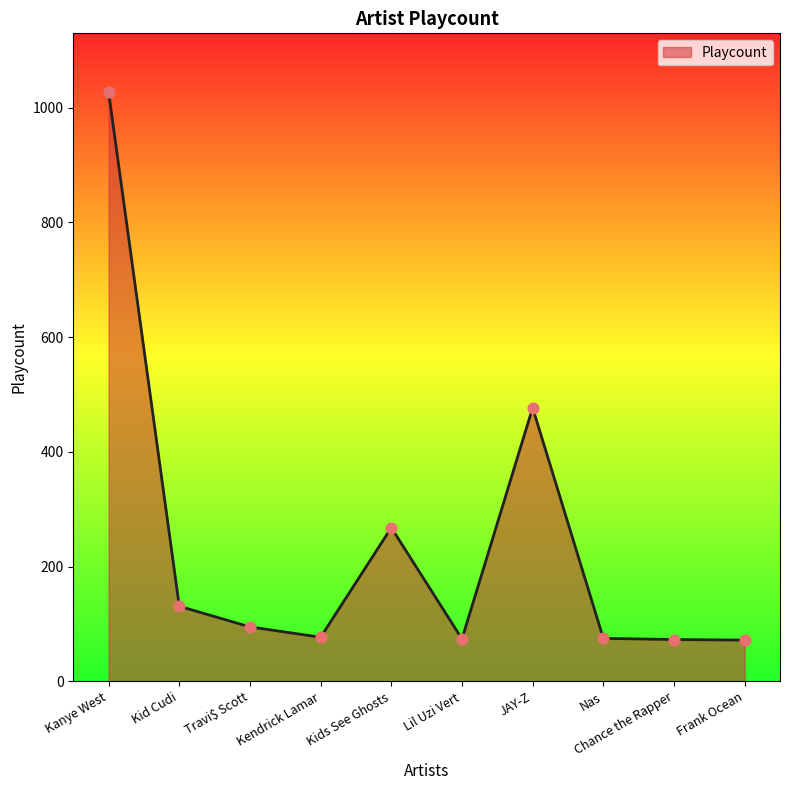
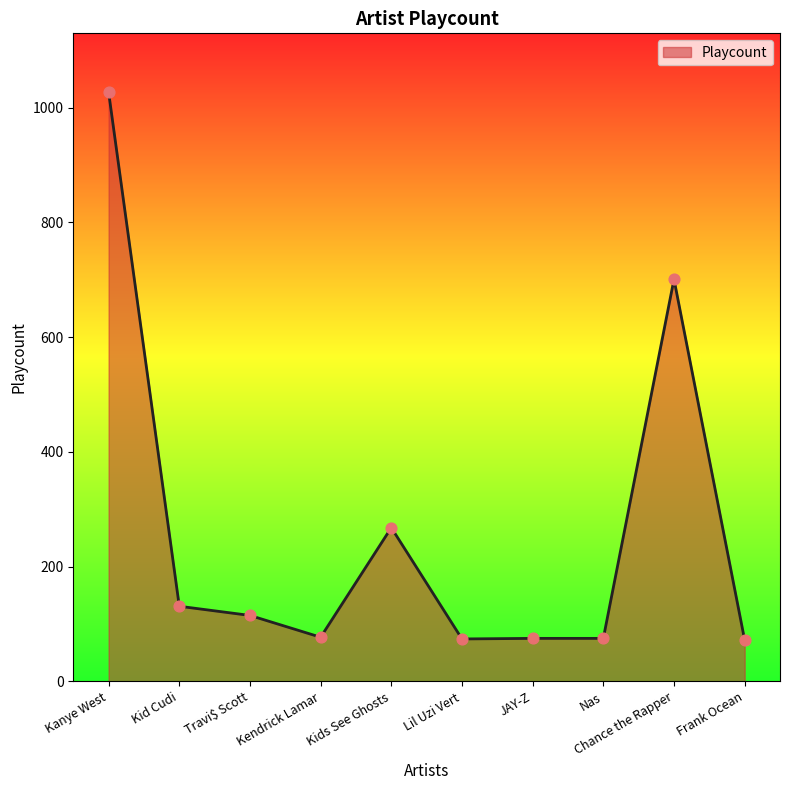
  {
    "Kanye West": 1030,
    "Kid Cudi": 130,
-   "Travi$ Scott": 100,
+   "Travi$ Scott": 120,
    "Kendrick Lamar": 80,
    "Kids See Ghosts": 270,
    "Lil Uzi Vert": 70,
-   "JAY-Z": 480,
+   "JAY-Z": 80,
    "Nas": 80,
-   "Chance the Rapper": 70,
+   "Chance the Rapper": 700,
    "Frank Ocean": 70
  }
